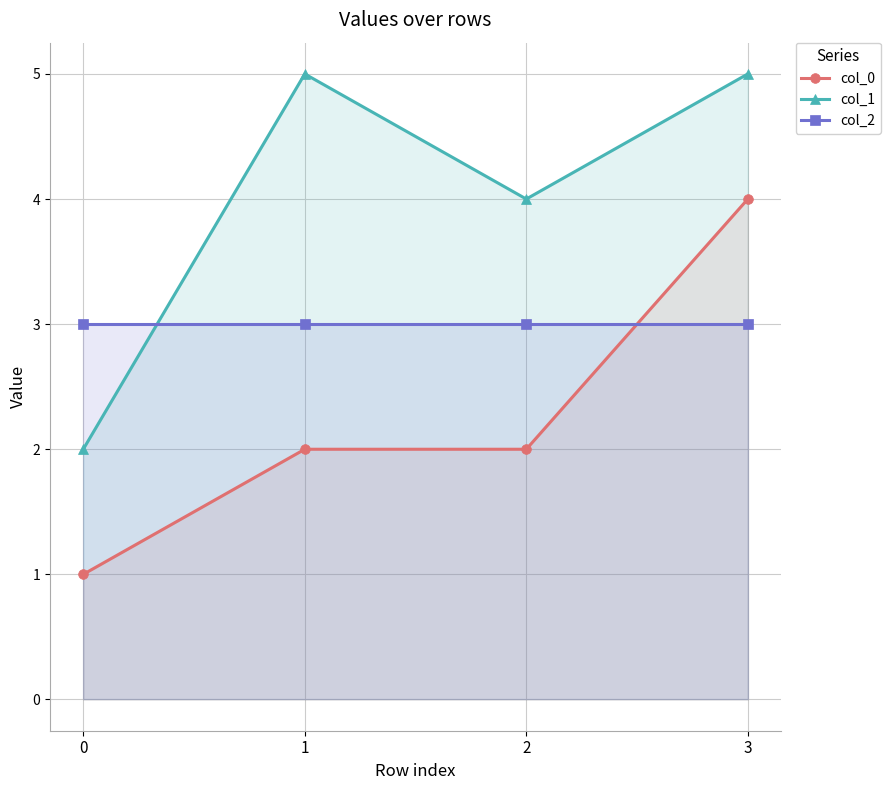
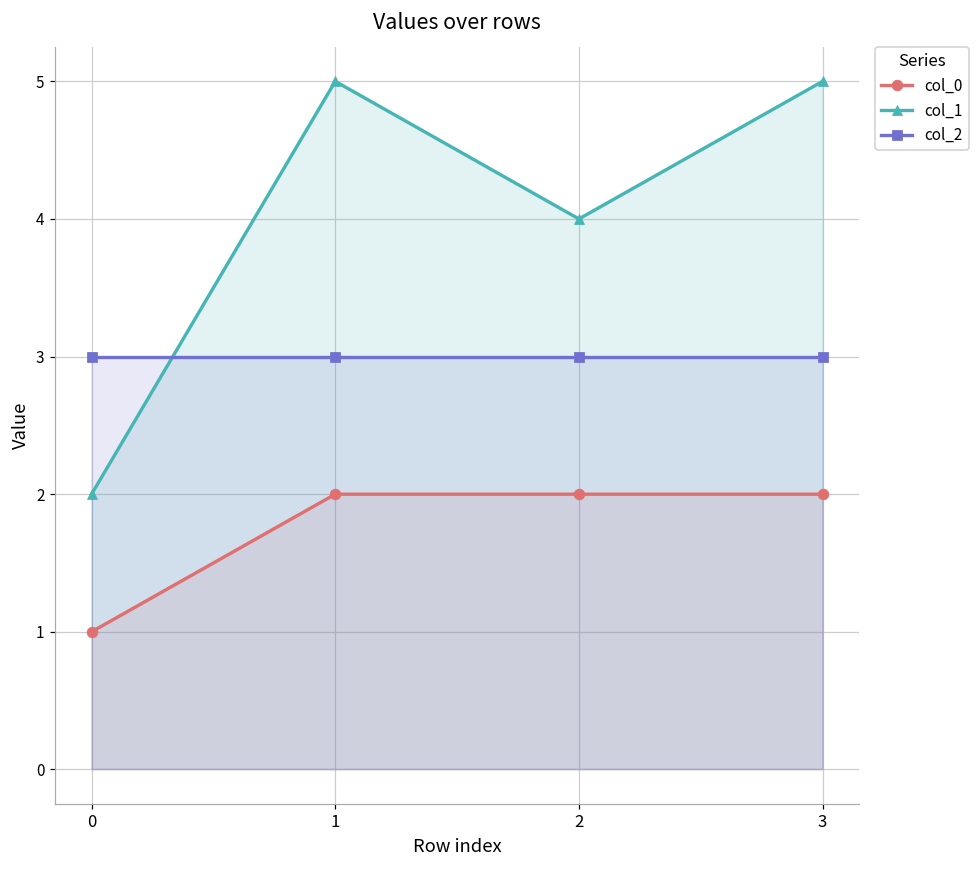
  {
    "col_0": {
      "0": 1,
      "1": 2,
      "2": 2,
-     "3": 4
+     "3": 2
    },
    "col_1": {
      "0": 2,
      "1": 5,
      "2": 4,
      "3": 5
    },
    "col_2": {
      "0": 3,
      "1": 3,
      "2": 3,
      "3": 3
    }
  }
